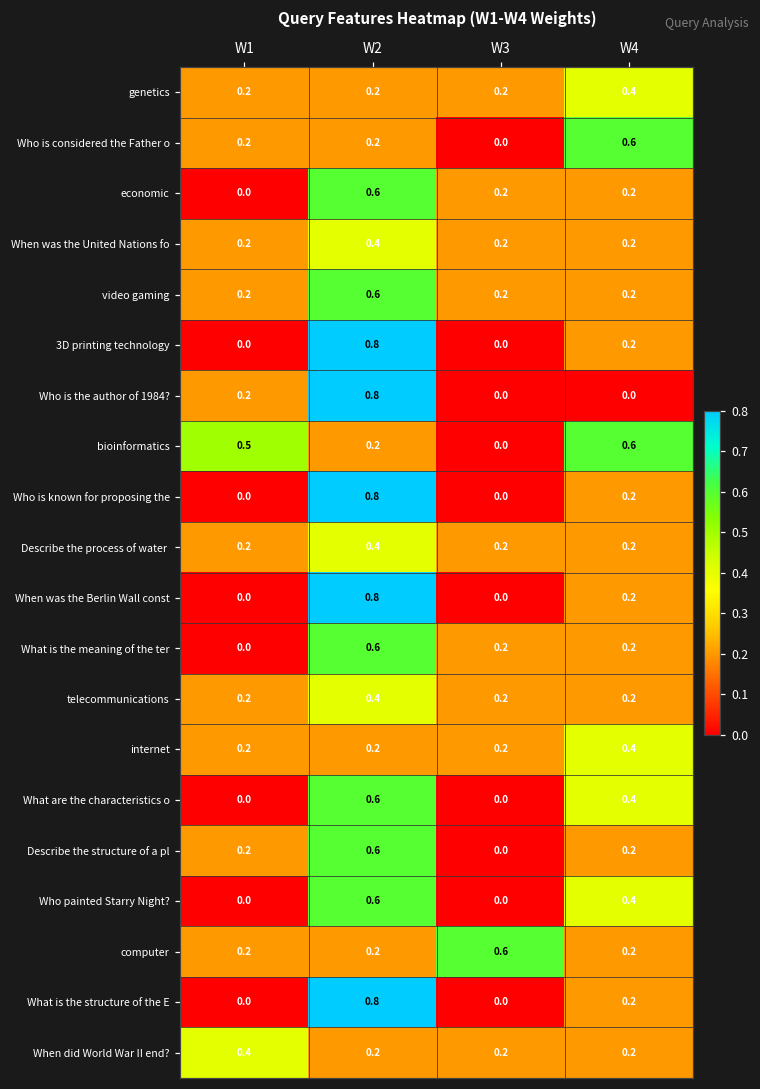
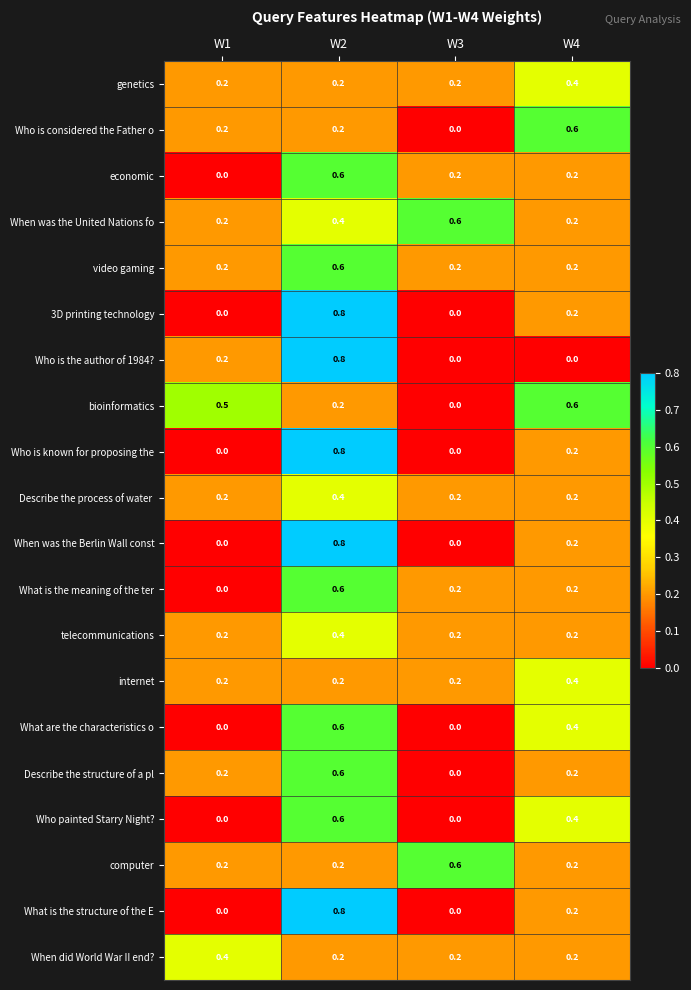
  {
    "genetics": {
      "W1": 0.2,
      "W2": 0.2,
      "W3": 0.2,
      "W4": 0.4
    },
    "Who is considered the Father o": {
      "W1": 0.2,
      "W2": 0.2,
      "W3": 0.0,
      "W4": 0.6
    },
    "economic": {
      "W1": 0.0,
      "W2": 0.6,
      "W3": 0.2,
      "W4": 0.2
    },
    "When was the United Nations fo": {
      "W1": 0.2,
      "W2": 0.4,
-     "W3": 0.2,
+     "W3": 0.6,
      "W4": 0.2
    },
    "video gaming": {
      "W1": 0.2,
      "W2": 0.6,
      "W3": 0.2,
      "W4": 0.2
    },
    "3D printing technology": {
      "W1": 0.0,
      "W2": 0.8,
      "W3": 0.0,
      "W4": 0.2
    },
    "Who is the author of 1984?": {
      "W1": 0.2,
      "W2": 0.8,
      "W3": 0.0,
      "W4": 0.0
    },
    "bioinformatics": {
      "W1": 0.5,
      "W2": 0.2,
      "W3": 0.0,
      "W4": 0.6
    },
    "Who is known for proposing the": {
      "W1": 0.0,
      "W2": 0.8,
      "W3": 0.0,
      "W4": 0.2
    },
    "Describe the process of water": {
      "W1": 0.2,
      "W2": 0.4,
      "W3": 0.2,
      "W4": 0.2
    },
    "When was the Berlin Wall const": {
      "W1": 0.0,
      "W2": 0.8,
      "W3": 0.0,
      "W4": 0.2
    },
    "What is the meaning of the ter": {
      "W1": 0.0,
      "W2": 0.6,
      "W3": 0.2,
      "W4": 0.2
    },
    "telecommunications": {
      "W1": 0.2,
      "W2": 0.4,
      "W3": 0.2,
      "W4": 0.2
    },
    "internet": {
      "W1": 0.2,
      "W2": 0.2,
      "W3": 0.2,
      "W4": 0.4
    },
    "What are the characteristics o": {
      "W1": 0.0,
      "W2": 0.6,
      "W3": 0.0,
      "W4": 0.4
    },
    "Describe the structure of a pl": {
      "W1": 0.2,
      "W2": 0.6,
      "W3": 0.0,
      "W4": 0.2
    },
    "Who painted Starry Night?": {
      "W1": 0.0,
      "W2": 0.6,
      "W3": 0.0,
      "W4": 0.4
    },
    "computer": {
      "W1": 0.2,
      "W2": 0.2,
      "W3": 0.6,
      "W4": 0.2
    },
    "What is the structure of the E": {
      "W1": 0.0,
      "W2": 0.8,
      "W3": 0.0,
      "W4": 0.2
    },
    "When did World War II end?": {
      "W1": 0.4,
      "W2": 0.2,
      "W3": 0.2,
      "W4": 0.2
    }
  }
